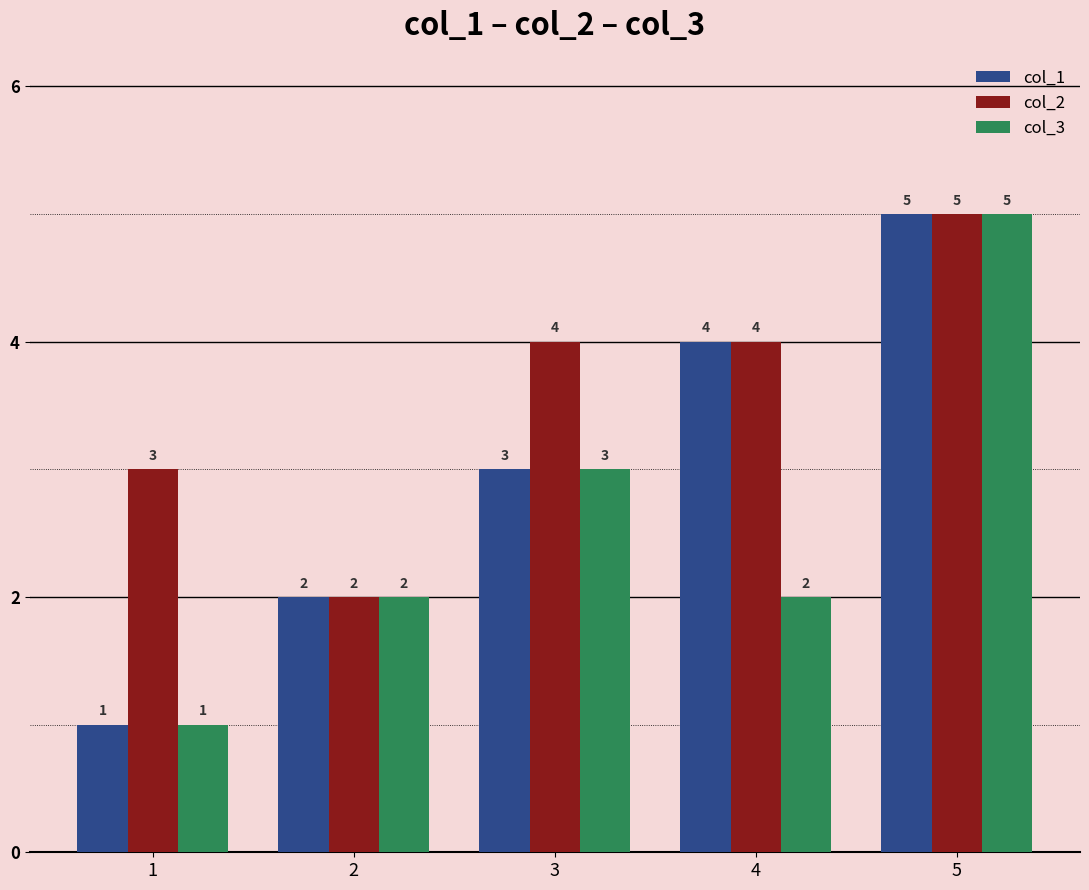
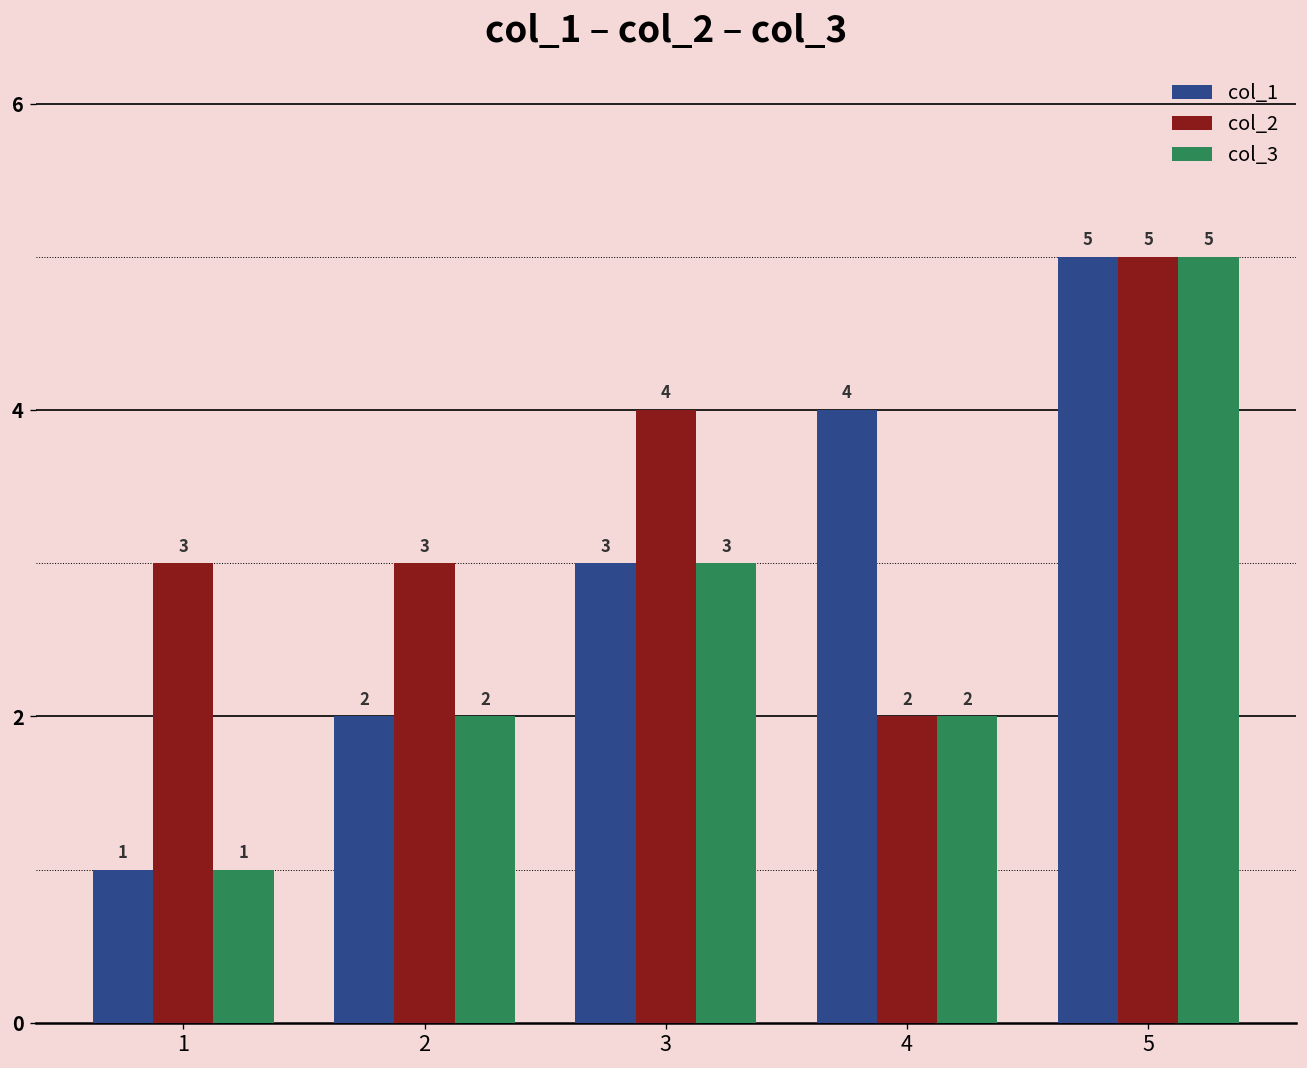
  {
    "col_1": {
      "1": 1,
      "2": 2,
      "3": 3,
      "4": 4,
      "5": 5
    },
    "col_2": {
      "1": 3,
-     "2": 2,
+     "2": 3,
      "3": 4,
-     "4": 4,
+     "4": 2,
      "5": 5
    },
    "col_3": {
      "1": 1,
      "2": 2,
      "3": 3,
      "4": 2,
      "5": 5
    }
  }
